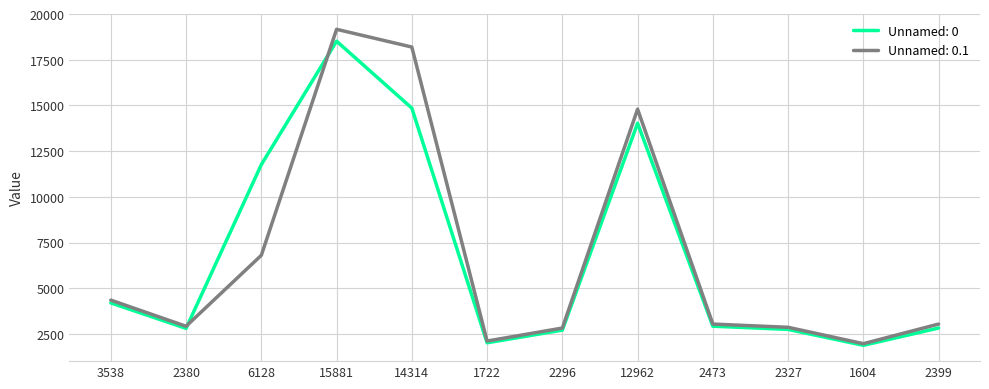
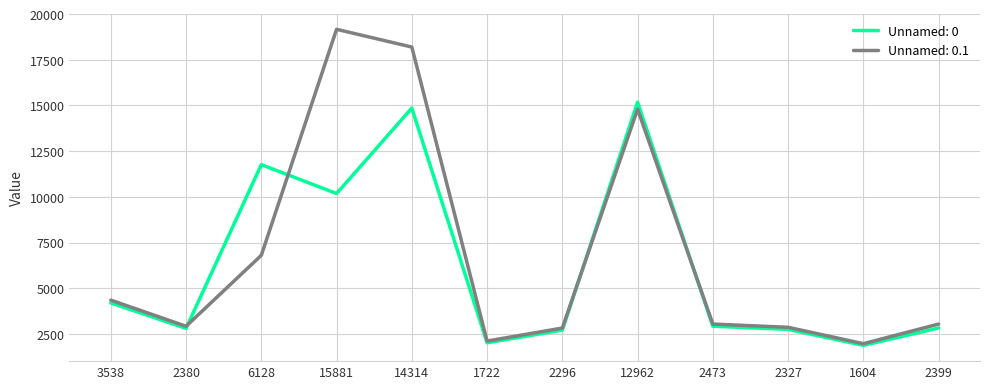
  {
    "Unnamed: 0": {
      "3538": 4200,
      "6128": 11800,
-     "15881": 18500,
+     "15881": 10200,
      "14314": 14900,
-     "12962": 14000,
+     "12962": 15200,
      "2399": 2800
    },
    "Unnamed: 0.1": {
      "3538": 4300,
      "6128": 6800,
      "15881": 19200,
      "14314": 18200,
      "12962": 14800,
      "2399": 3000
    }
  }
